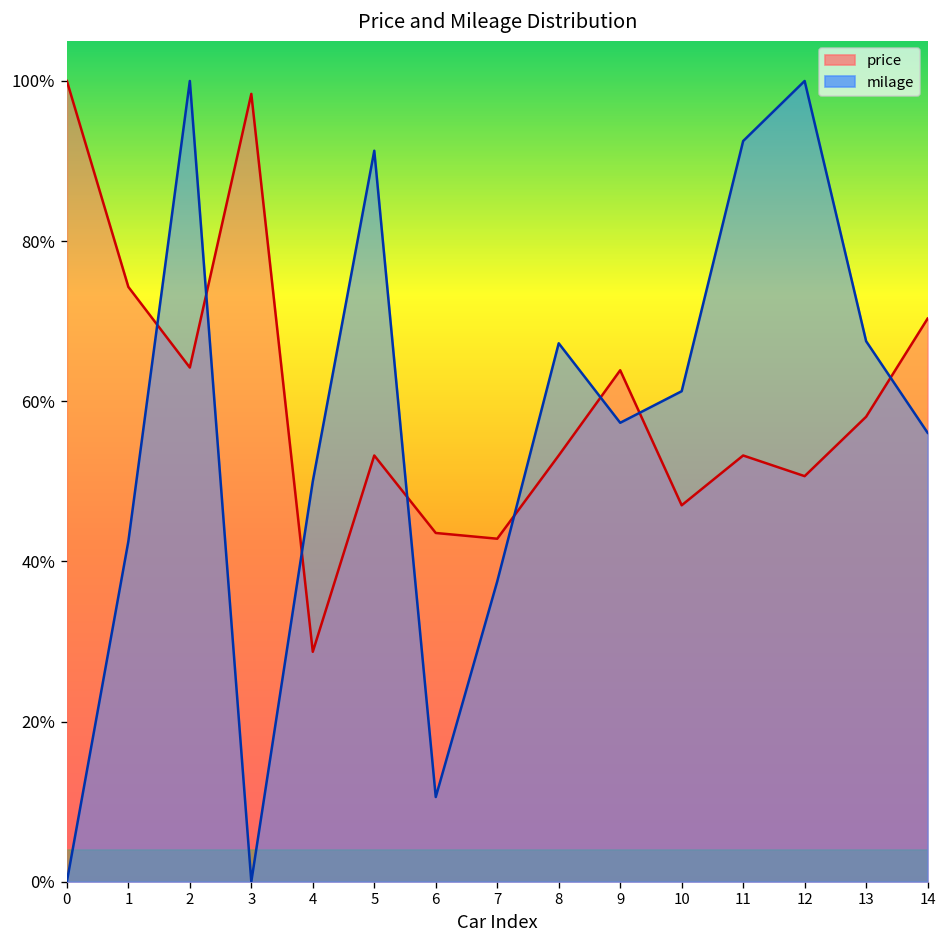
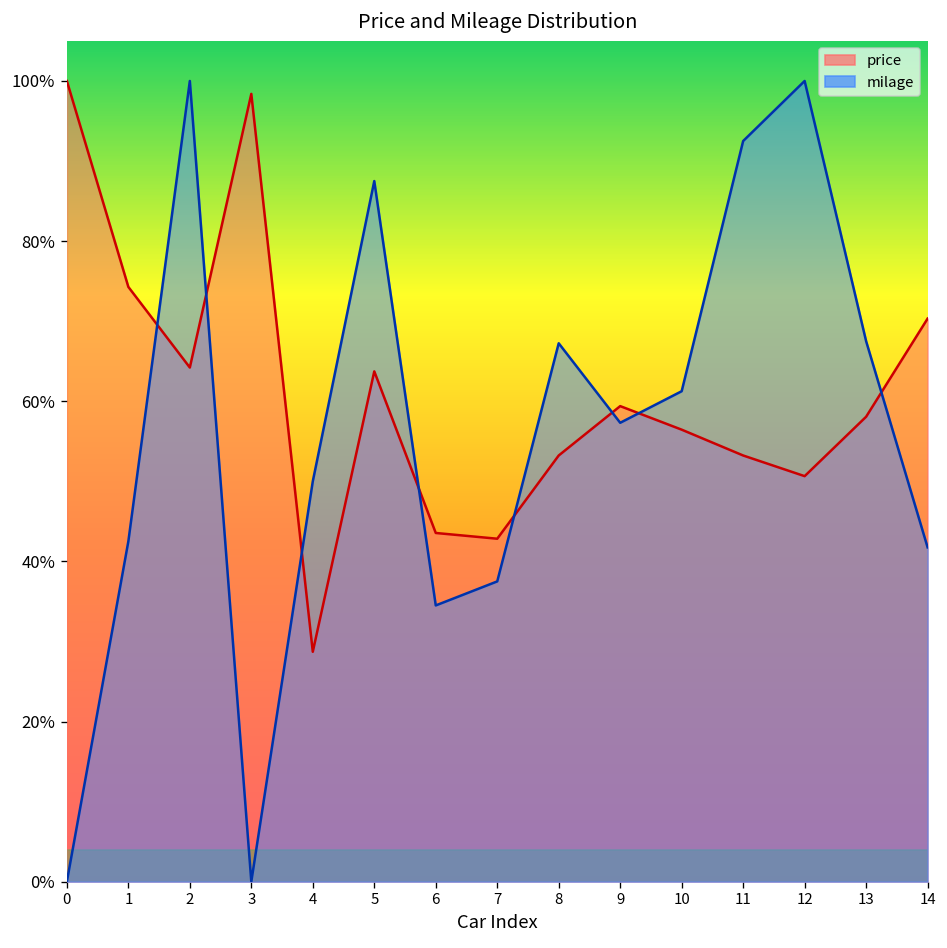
  {
    "price": {
      "0": "100%",
      "1": "74%",
      "2": "64%",
      "3": "98%",
      "4": "29%",
-     "5": "53%",
+     "5": "64%",
      "6": "44%",
      "7": "43%",
      "8": "53%",
-     "9": "64%",
-     "10": "47%",
+     "9": "59%",
+     "10": "56%",
      "11": "53%",
      "12": "51%",
      "13": "58%",
      "14": "70%"
    },
    "milage": {
      "1": "43%",
      "2": "100%",
      "4": "50%",
-     "5": "91%",
-     "6": "11%",
+     "5": "88%",
+     "6": "35%",
      "7": "38%",
      "8": "67%",
      "9": "57%",
      "10": "61%",
      "11": "93%",
      "12": "100%",
      "13": "68%",
-     "14": "56%"
+     "14": "42%"
    }
  }
